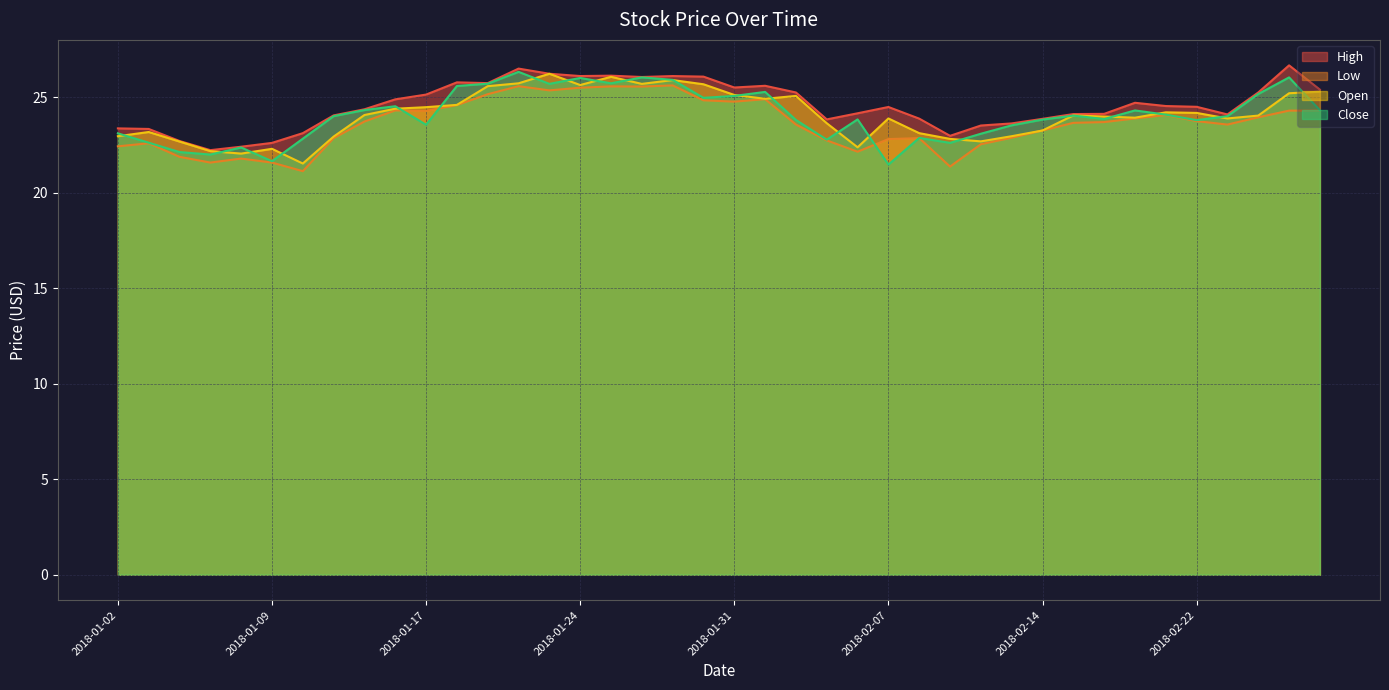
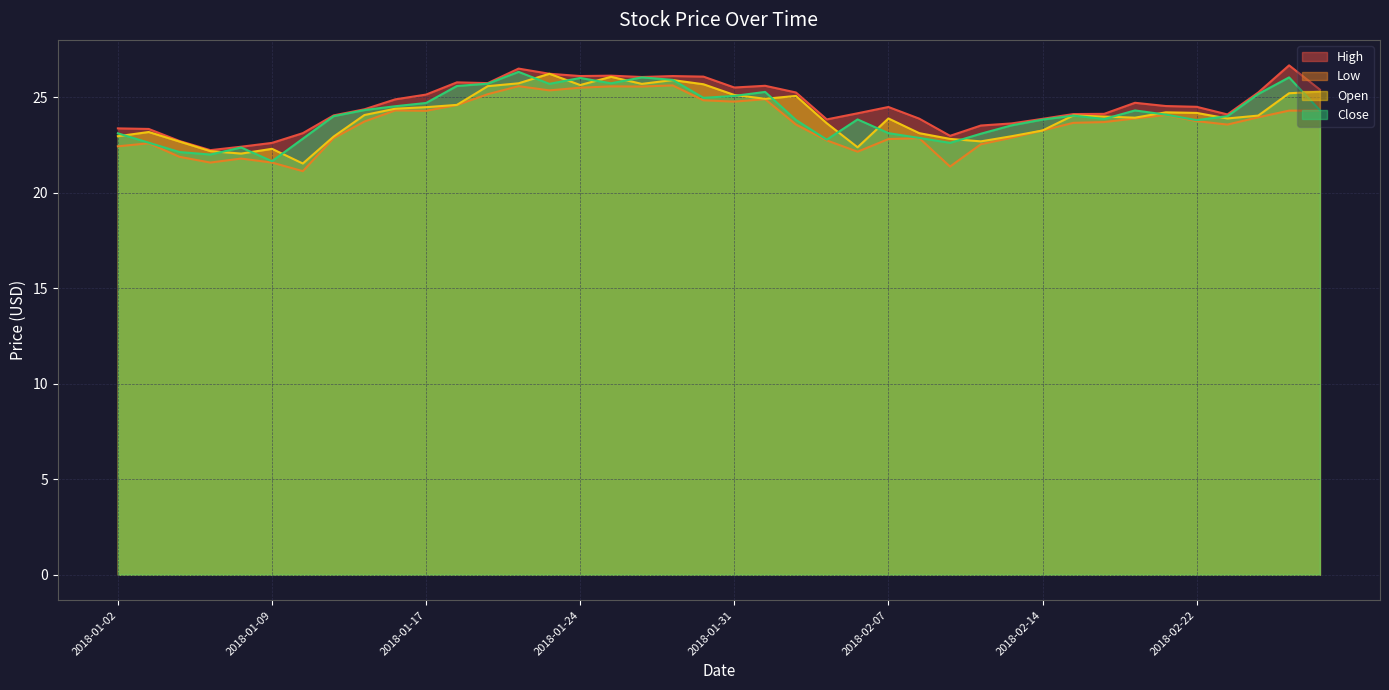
  {
    "Close": {
      "2018-01-02": 23.1,
-     "2018-01-17": 23.6,
-     "2018-02-07": 21.5
+     "2018-01-17": 24.7,
+     "2018-02-07": 23.1
    }
  }
